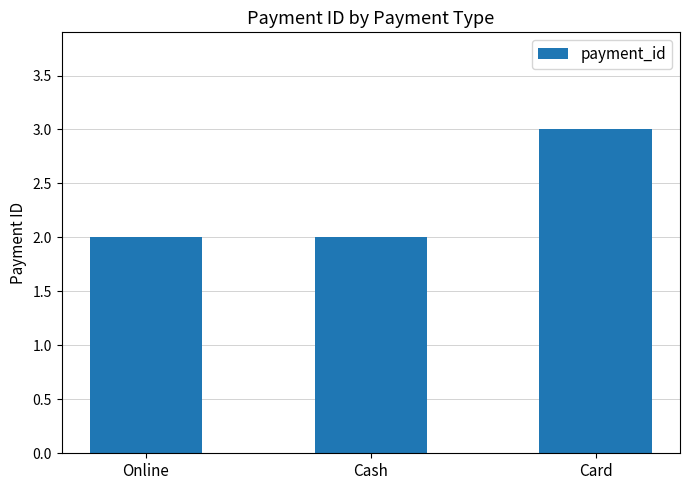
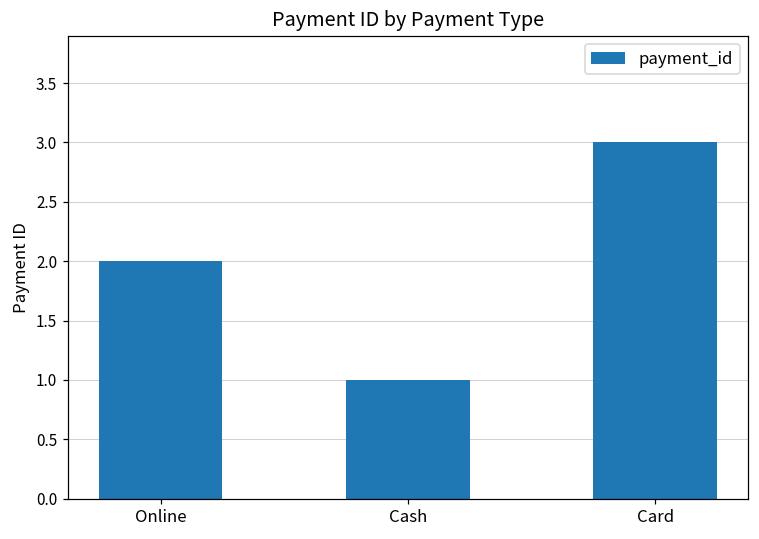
  {
    "Online": 2,
-   "Cash": 2,
+   "Cash": 1,
    "Card": 3
  }
